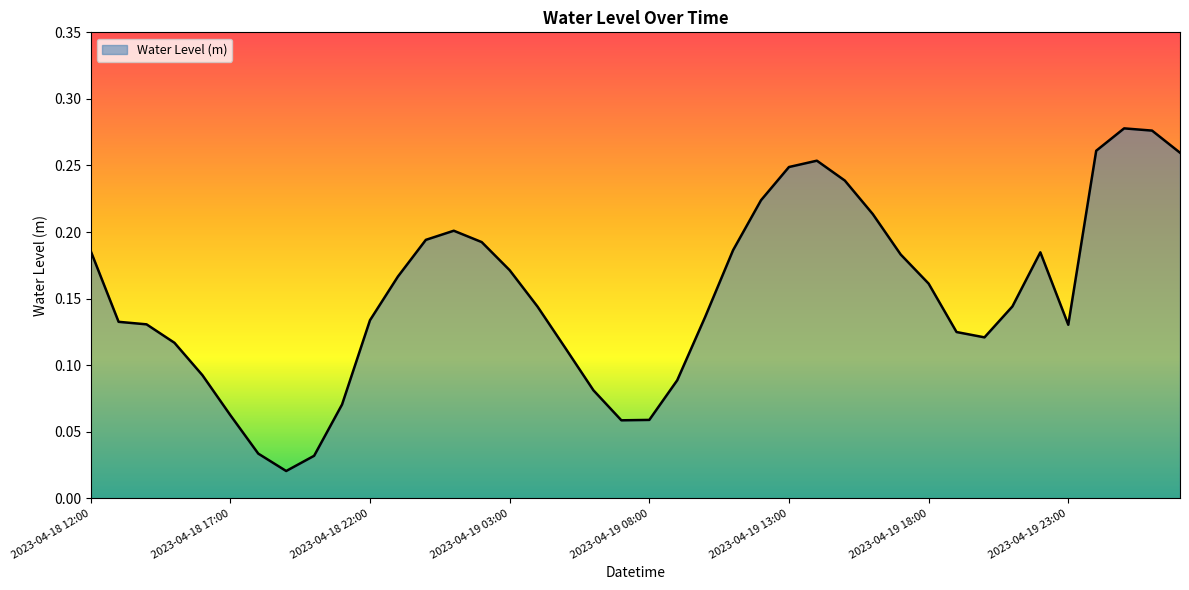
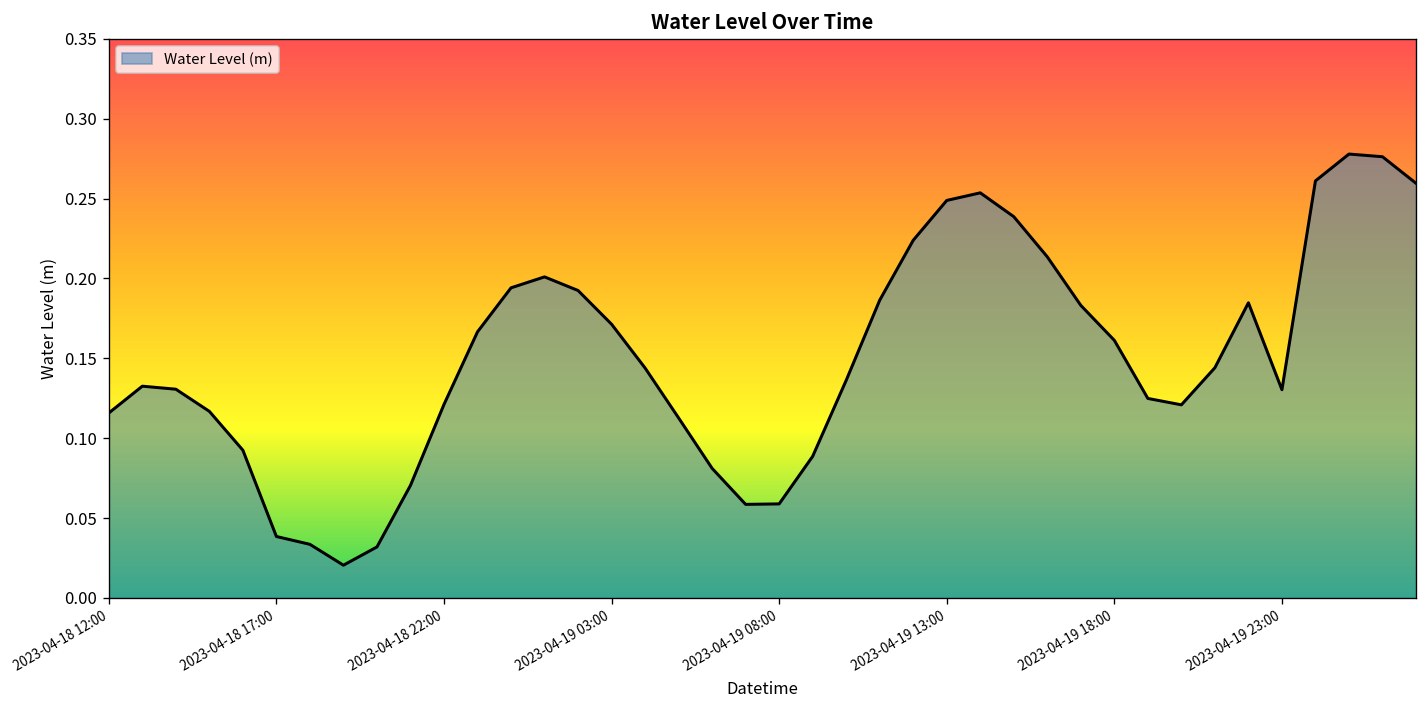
  {
-   "2023-04-18 12:00": 0.186,
-   "2023-04-18 17:00": 0.062,
-   "2023-04-18 22:00": 0.134,
+   "2023-04-18 12:00": 0.116,
+   "2023-04-18 17:00": 0.038,
+   "2023-04-18 22:00": 0.121,
    "2023-04-19 03:00": 0.171,
    "2023-04-19 08:00": 0.059,
    "2023-04-19 13:00": 0.249,
    "2023-04-19 18:00": 0.161,
    "2023-04-19 23:00": 0.130
  }
